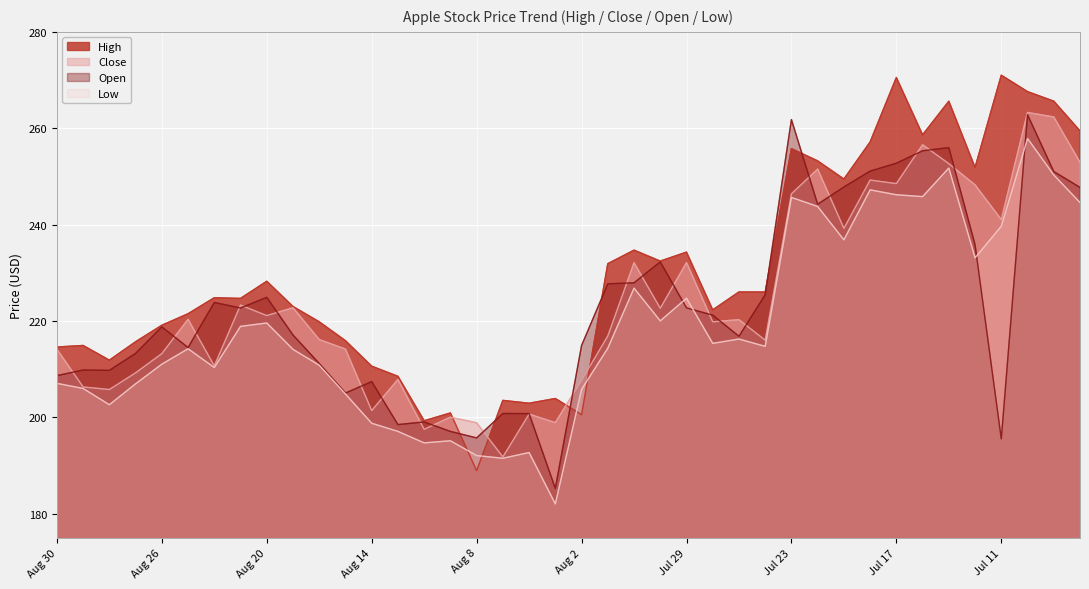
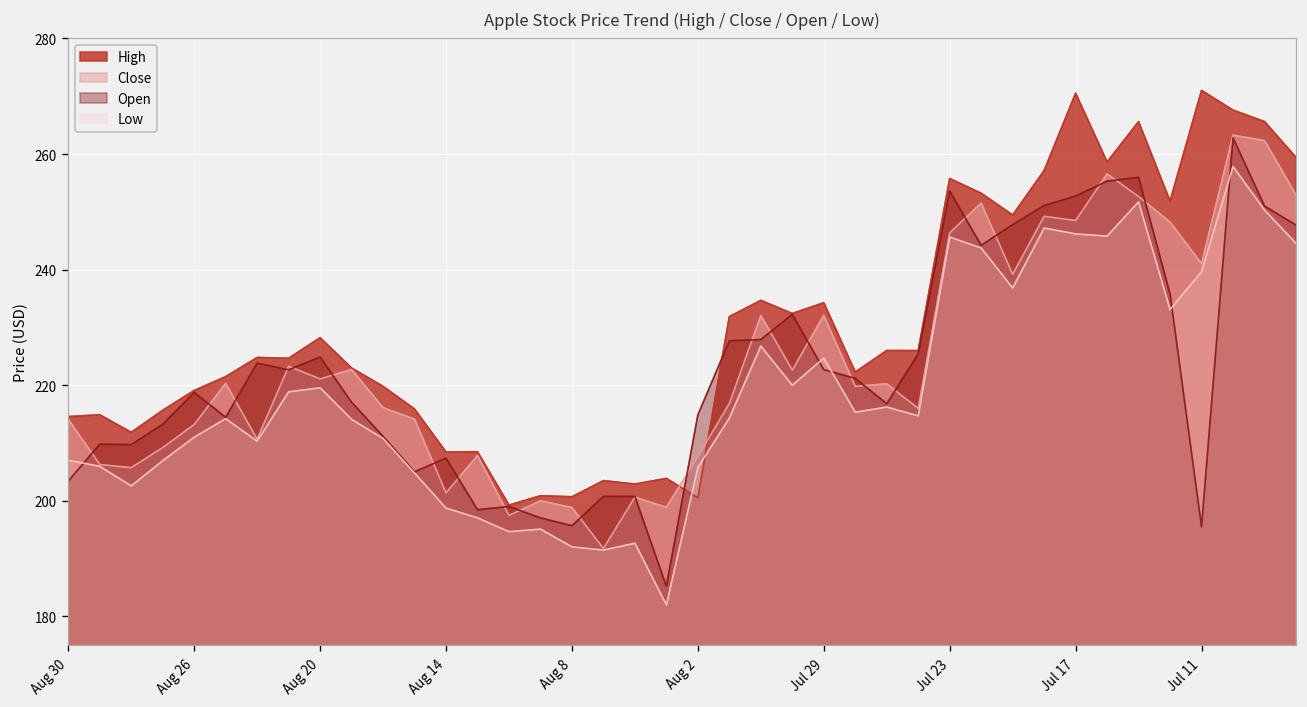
  {
    "High": {
      "Aug 20": 228,
-     "Aug 14": 211,
-     "Aug 8": 189,
+     "Aug 14": 208,
+     "Aug 8": 201,
      "Aug 2": 201,
      "Jul 29": 234,
      "Jul 23": 256,
      "Jul 17": 271,
      "Jul 11": 271
    },
    "Open": {
-     "Aug 30": 209,
+     "Aug 30": 203,
      "Aug 20": 225,
      "Aug 14": 207,
      "Aug 8": 196,
      "Aug 2": 215,
      "Jul 29": 223,
-     "Jul 23": 262,
+     "Jul 23": 254,
      "Jul 17": 253,
      "Jul 11": 196
    }
  }
